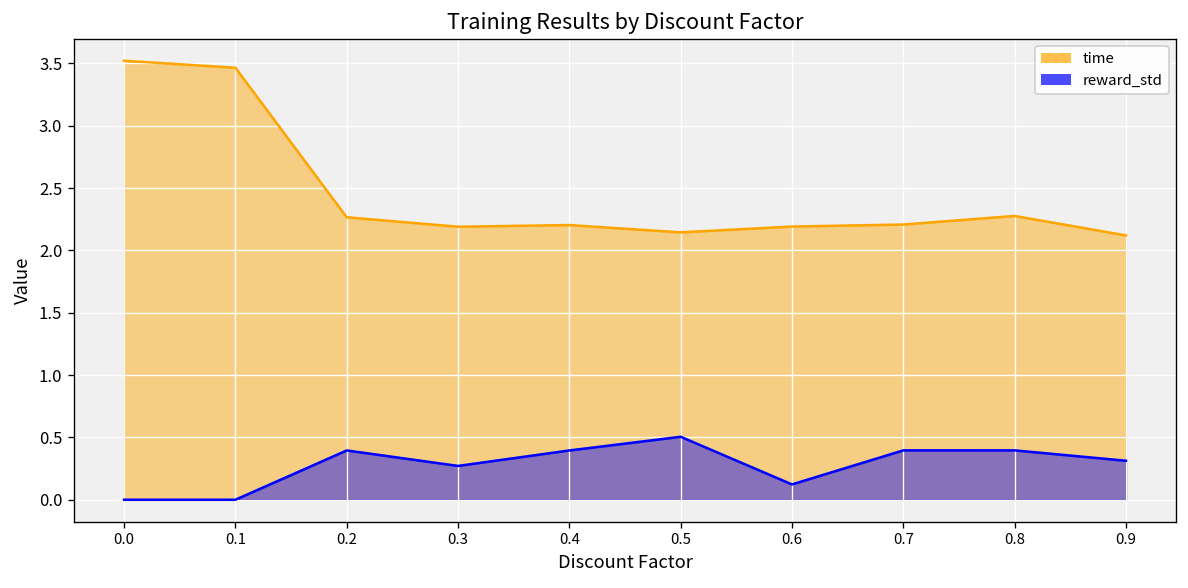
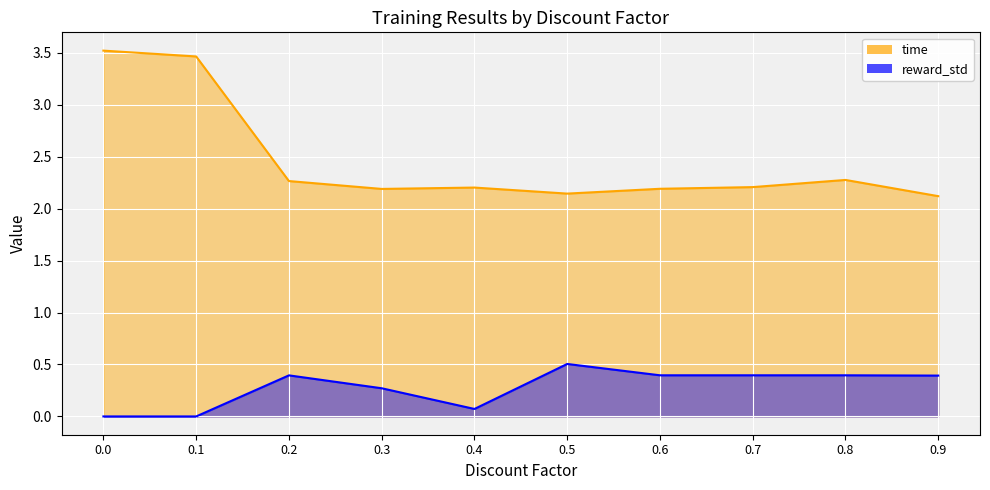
  {
    "time": {
      "0.0": 3.52,
      "0.1": 3.47,
      "0.2": 2.27,
      "0.3": 2.19,
      "0.4": 2.20,
      "0.5": 2.15,
      "0.6": 2.19,
      "0.7": 2.21,
      "0.8": 2.28,
      "0.9": 2.12
    },
    "reward_std": {
      "0.0": 0.00,
      "0.1": 0.00,
      "0.2": 0.40,
      "0.3": 0.27,
-     "0.4": 0.40,
+     "0.4": 0.07,
      "0.5": 0.51,
-     "0.6": 0.12,
+     "0.6": 0.40,
      "0.7": 0.40,
      "0.8": 0.40,
-     "0.9": 0.31
+     "0.9": 0.39
    }
  }
